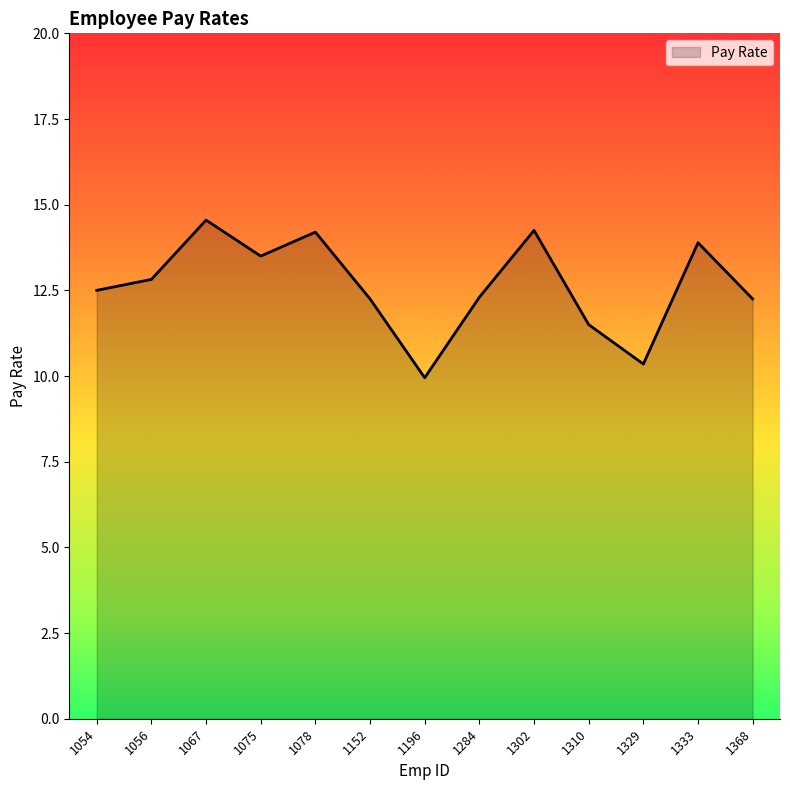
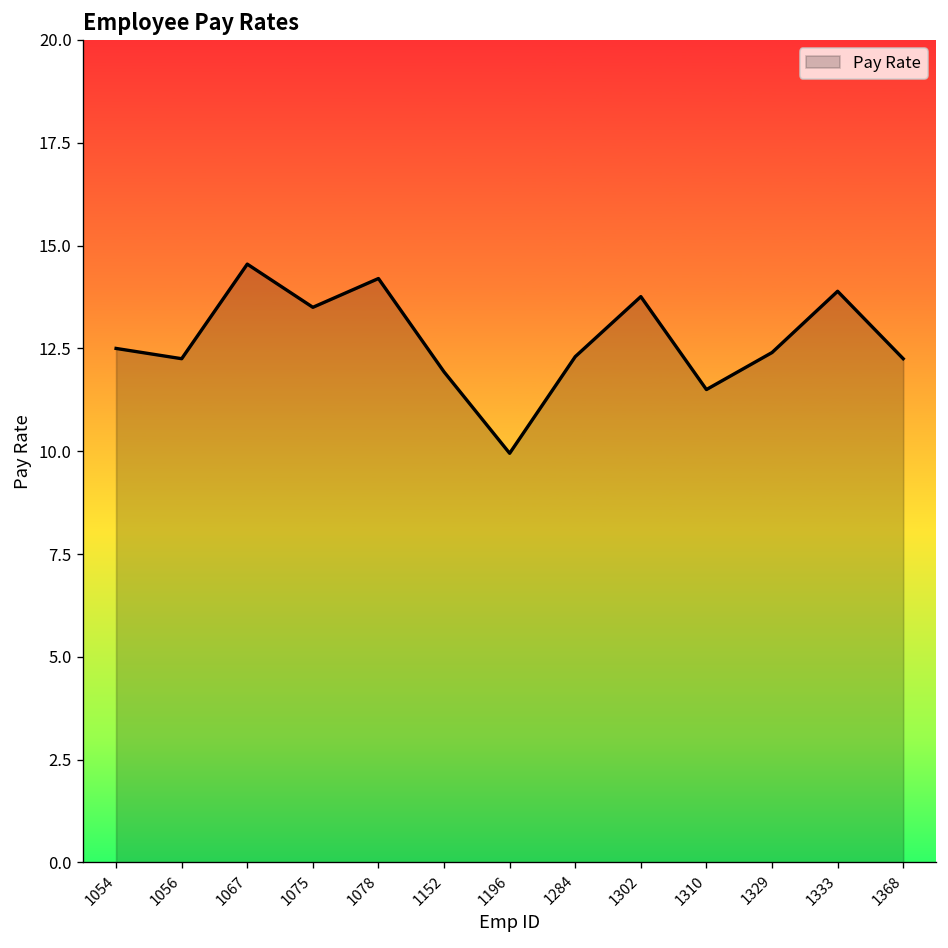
  {
    "1054": 12.5,
-   "1056": 12.8,
+   "1056": 12.3,
    "1067": 14.6,
    "1075": 13.5,
    "1078": 14.2,
-   "1152": 12.3,
+   "1152": 11.9,
    "1196": 10.0,
    "1284": 12.3,
-   "1302": 14.3,
+   "1302": 13.8,
    "1310": 11.5,
-   "1329": 10.4,
+   "1329": 12.4,
    "1333": 13.9,
    "1368": 12.3
  }
